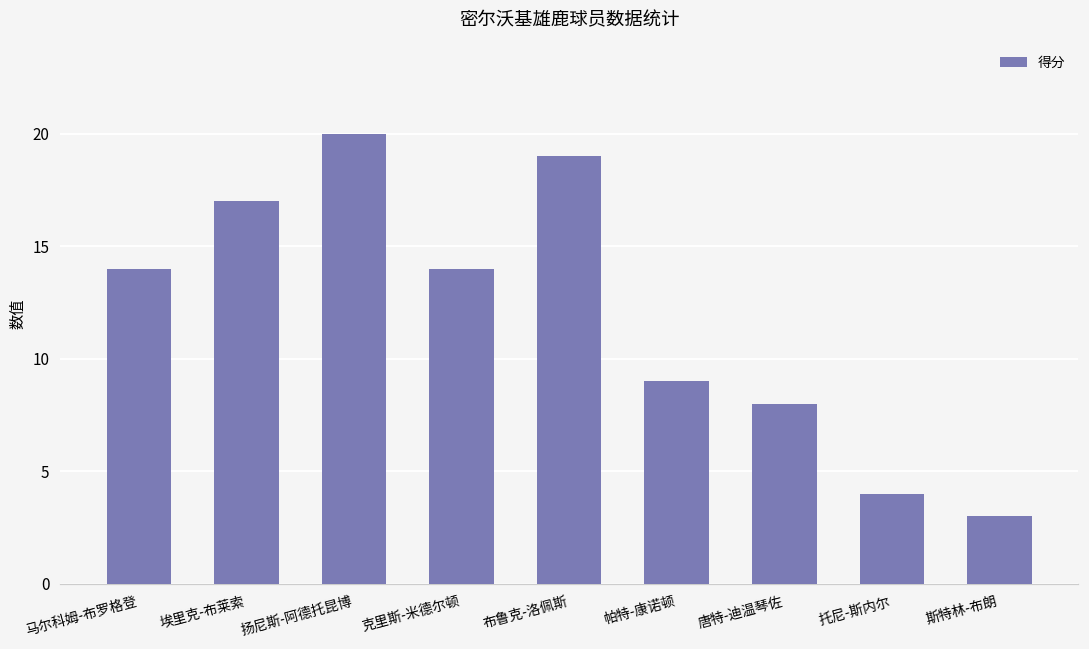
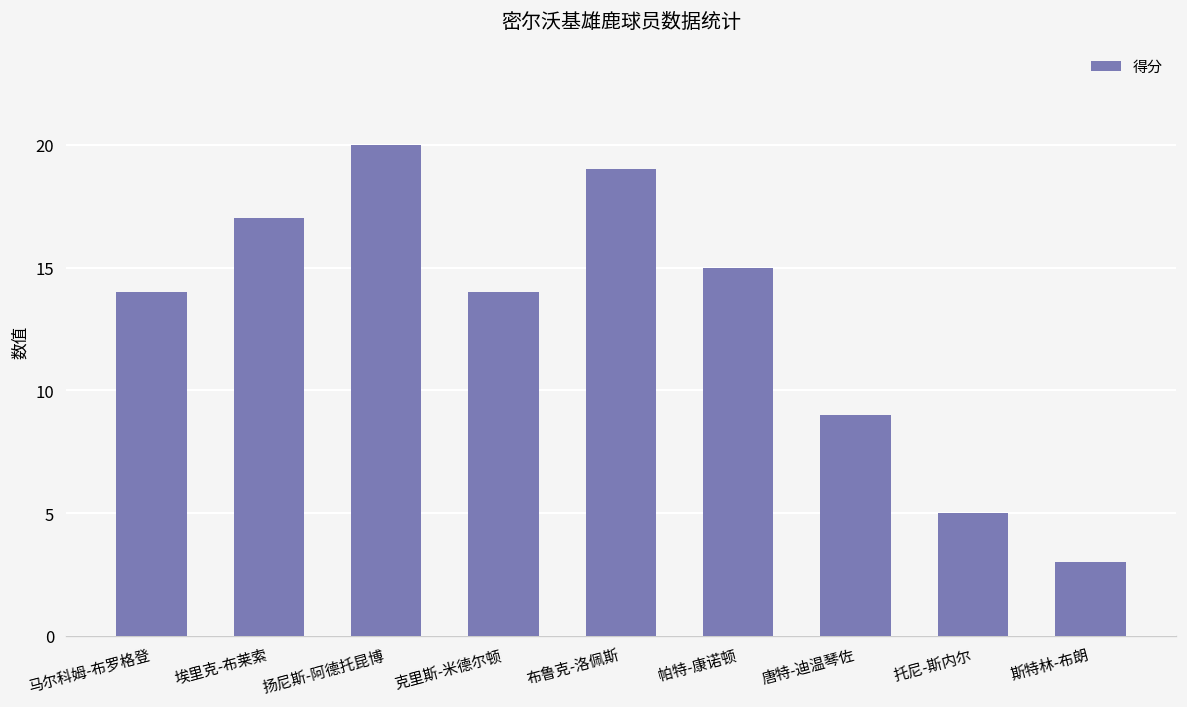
  {
    "马尔科姆-布罗格登": 14,
    "埃里克-布莱索": 17,
    "扬尼斯-阿德托昆博": 20,
    "克里斯-米德尔顿": 14,
    "布鲁克-洛佩斯": 19,
-   "帕特-康诺顿": 9,
-   "唐特-迪温琴佐": 8,
-   "托尼-斯内尔": 4,
+   "帕特-康诺顿": 15,
+   "唐特-迪温琴佐": 9,
+   "托尼-斯内尔": 5,
    "斯特林-布朗": 3
  }
